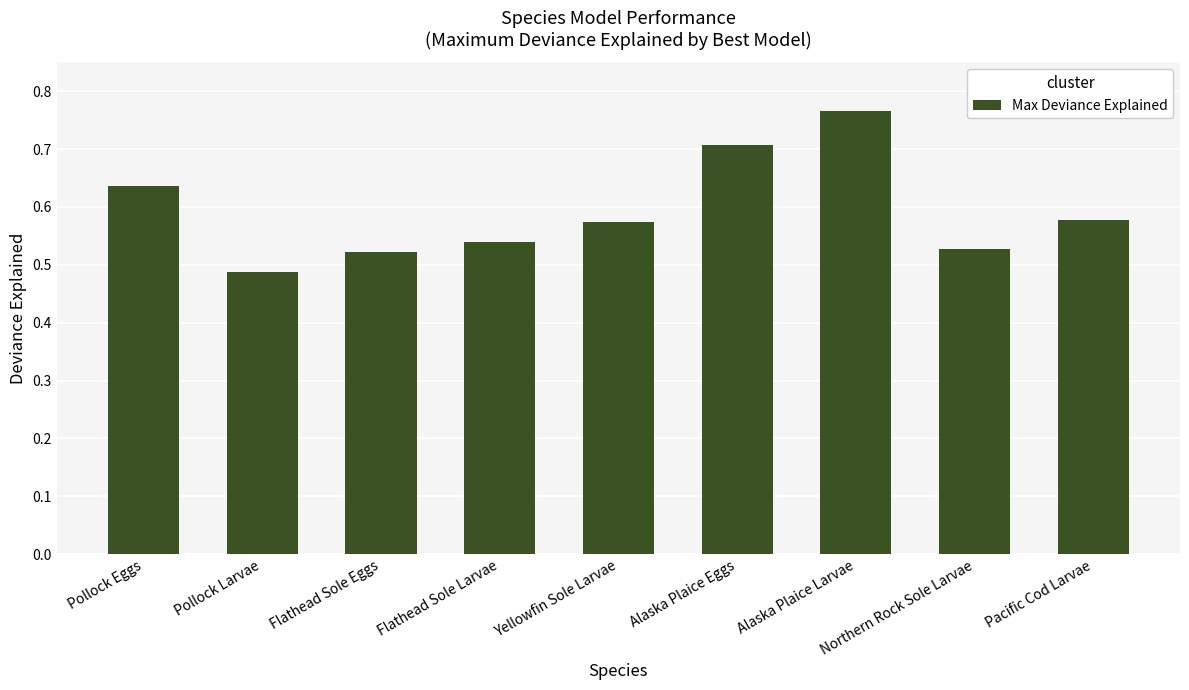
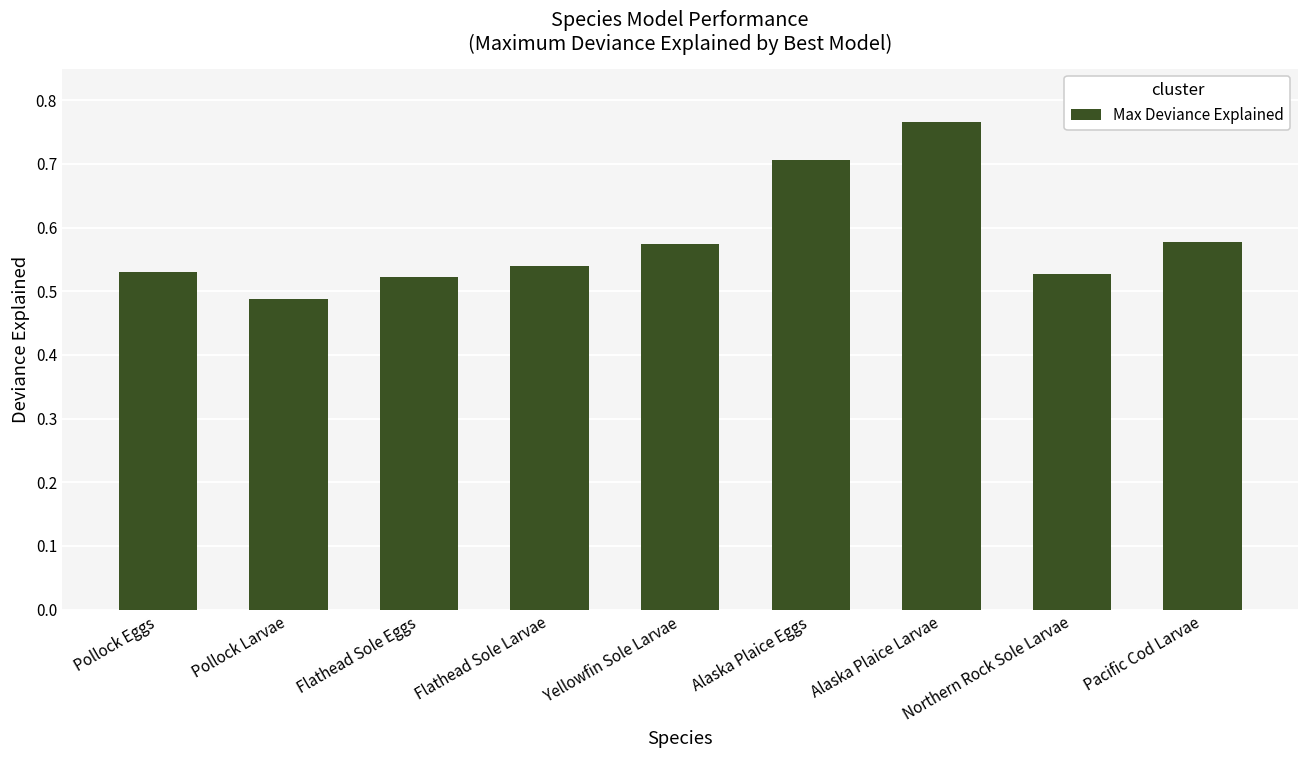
  {
-   "Pollock Eggs": 0.64,
+   "Pollock Eggs": 0.53,
    "Pollock Larvae": 0.49,
    "Flathead Sole Eggs": 0.52,
    "Flathead Sole Larvae": 0.54,
    "Yellowfin Sole Larvae": 0.57,
    "Alaska Plaice Eggs": 0.71,
    "Alaska Plaice Larvae": 0.77,
    "Northern Rock Sole Larvae": 0.53,
    "Pacific Cod Larvae": 0.58
  }
